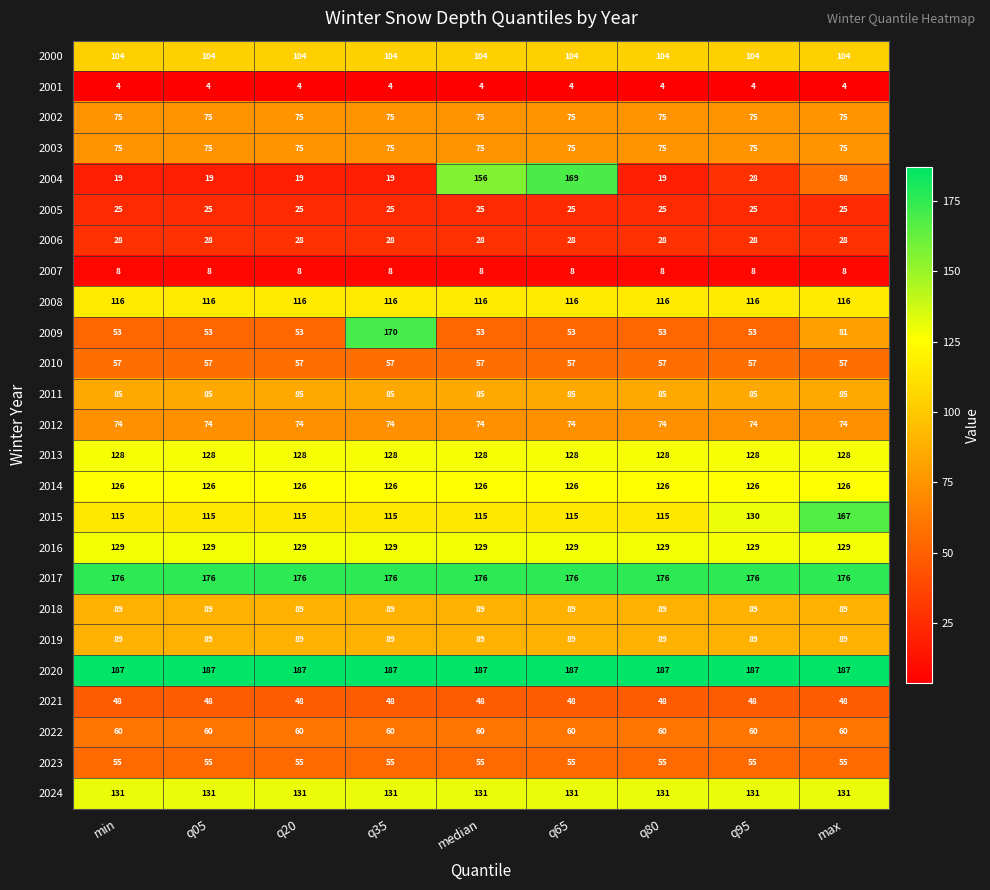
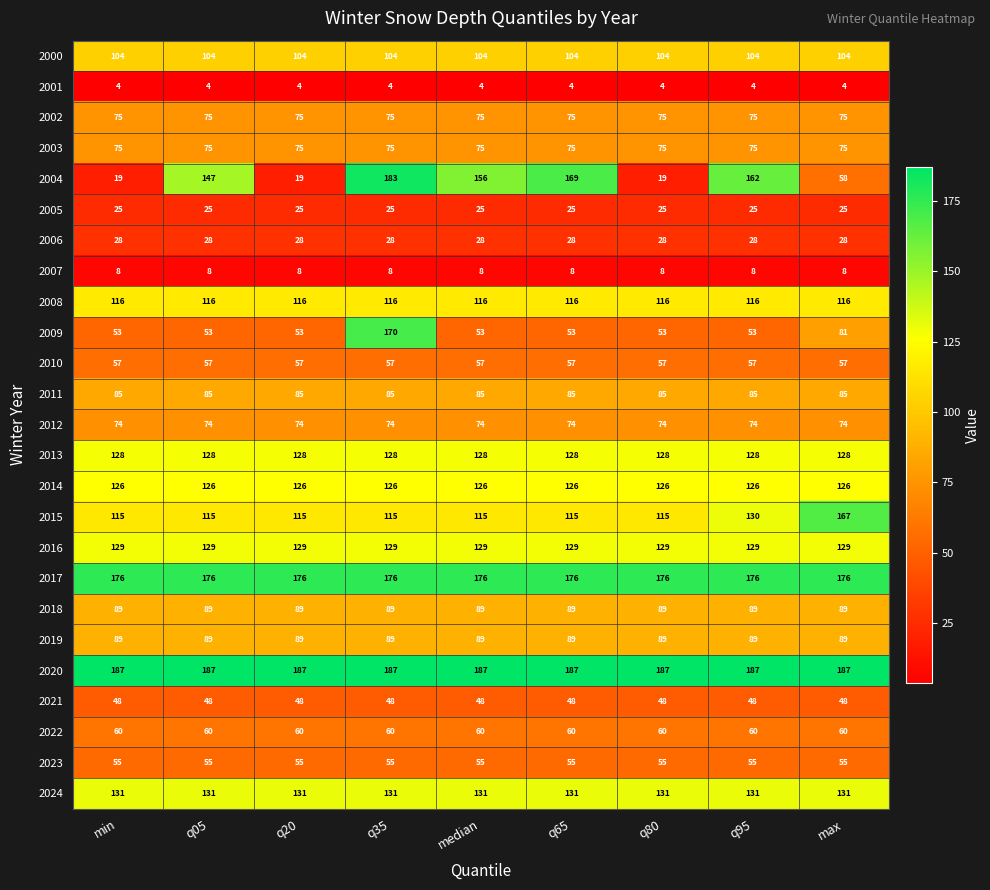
  {
    "2004": {
      "min": 19,
-     "q05": 19,
+     "q05": 147,
      "q20": 19,
-     "q35": 19,
+     "q35": 183,
      "median": 156,
      "q65": 169,
      "q80": 19,
-     "q95": 28,
+     "q95": 162,
      "max": 58
    }
  }
